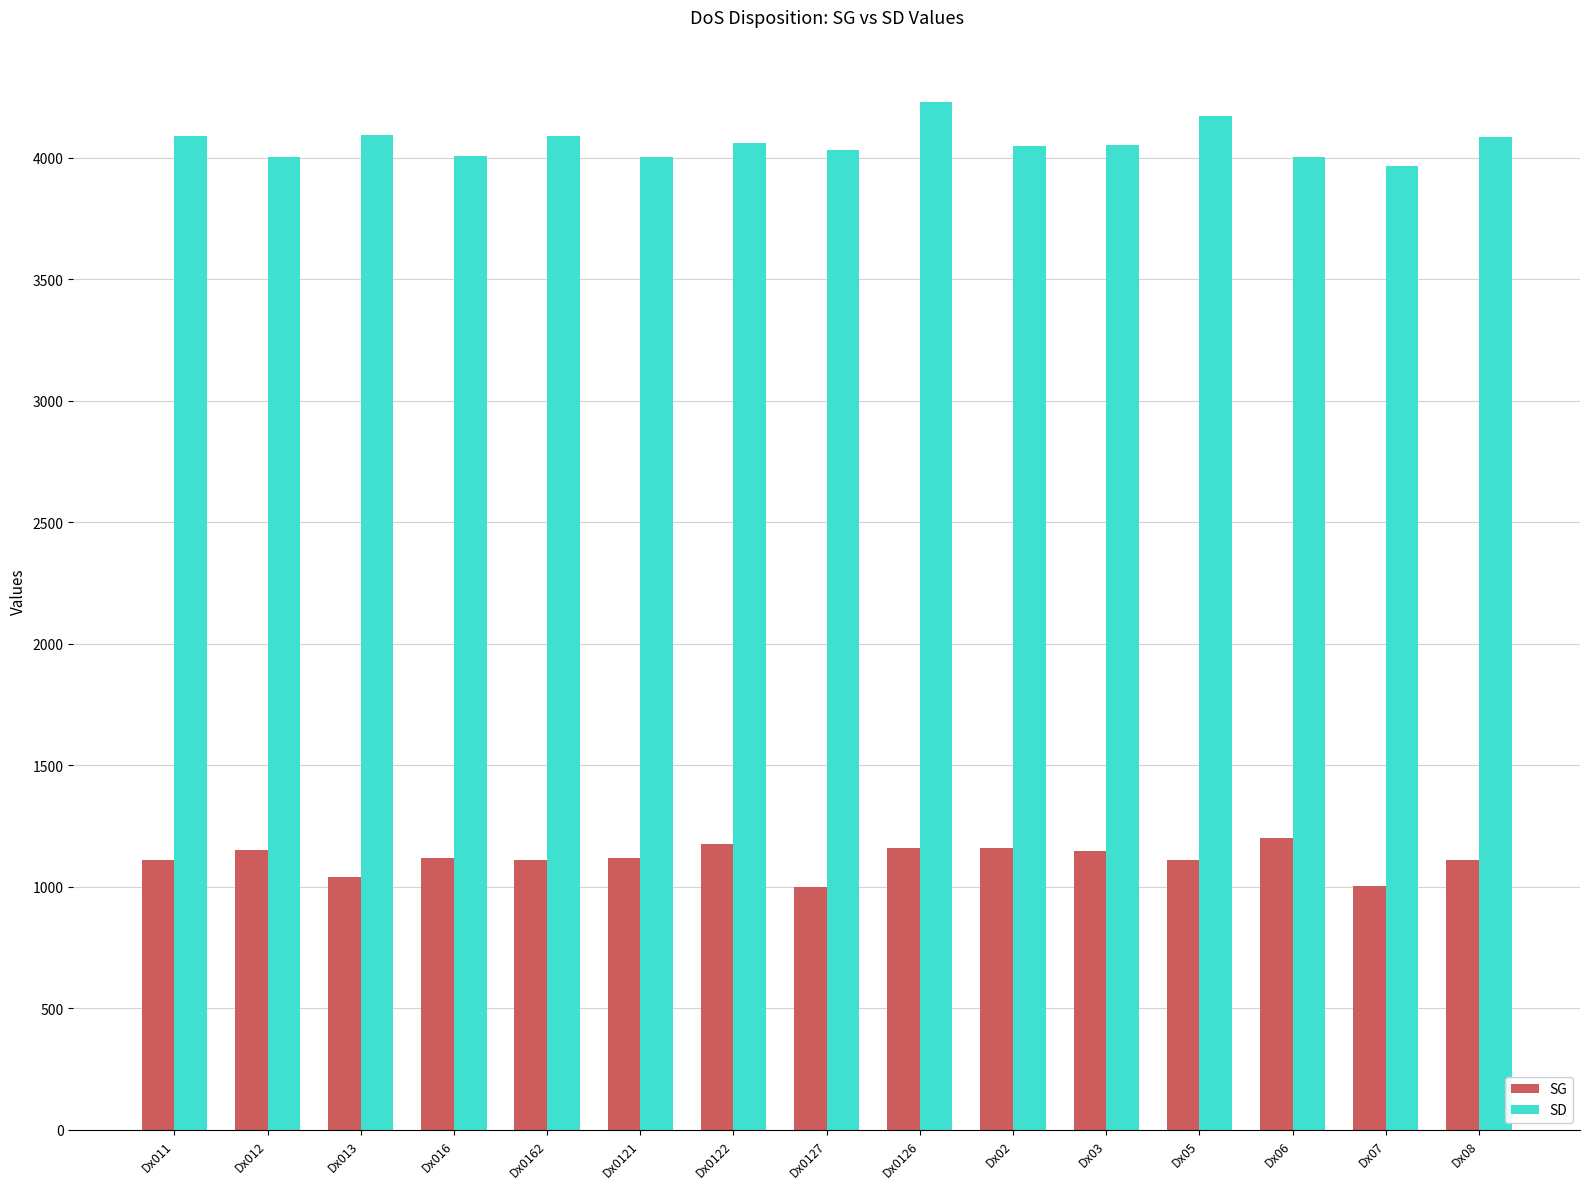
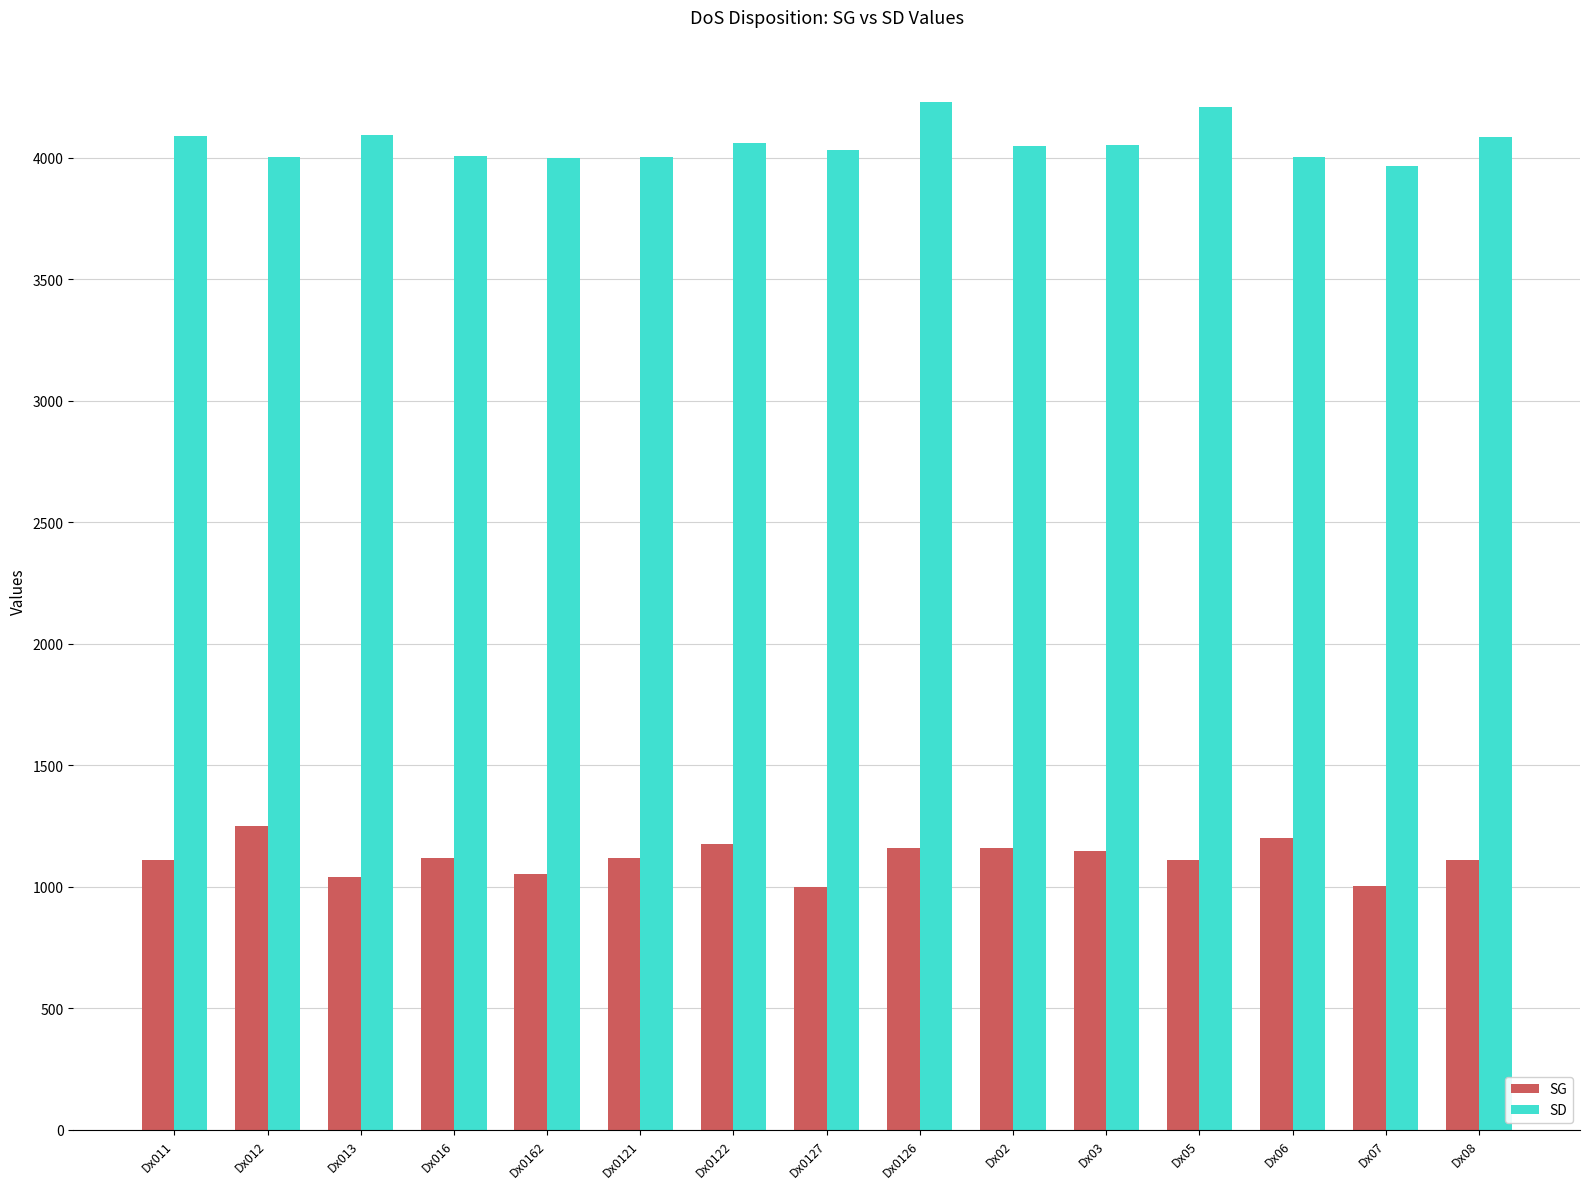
  {
    "SG": {
      "Dx011": 1110,
-     "Dx012": 1150,
+     "Dx012": 1250,
      "Dx013": 1040,
      "Dx016": 1120,
-     "Dx0162": 1110,
+     "Dx0162": 1050,
      "Dx0121": 1120,
      "Dx0122": 1170,
      "Dx0127": 1000,
      "Dx0126": 1160,
      "Dx02": 1160,
      "Dx03": 1150,
      "Dx05": 1110,
      "Dx06": 1200,
      "Dx07": 1000,
      "Dx08": 1110
    },
    "SD": {
      "Dx011": 4090,
      "Dx012": 4000,
      "Dx013": 4090,
      "Dx016": 4010,
-     "Dx0162": 4090,
+     "Dx0162": 4000,
      "Dx0121": 4010,
      "Dx0122": 4060,
      "Dx0127": 4030,
      "Dx0126": 4230,
      "Dx02": 4050,
      "Dx03": 4050,
-     "Dx05": 4170,
+     "Dx05": 4210,
      "Dx06": 4000,
      "Dx07": 3970,
      "Dx08": 4090
    }
  }
